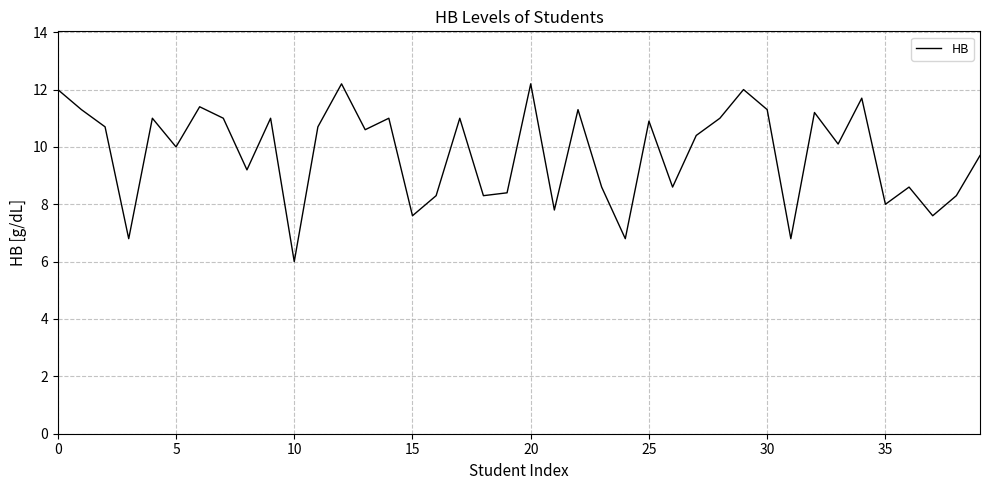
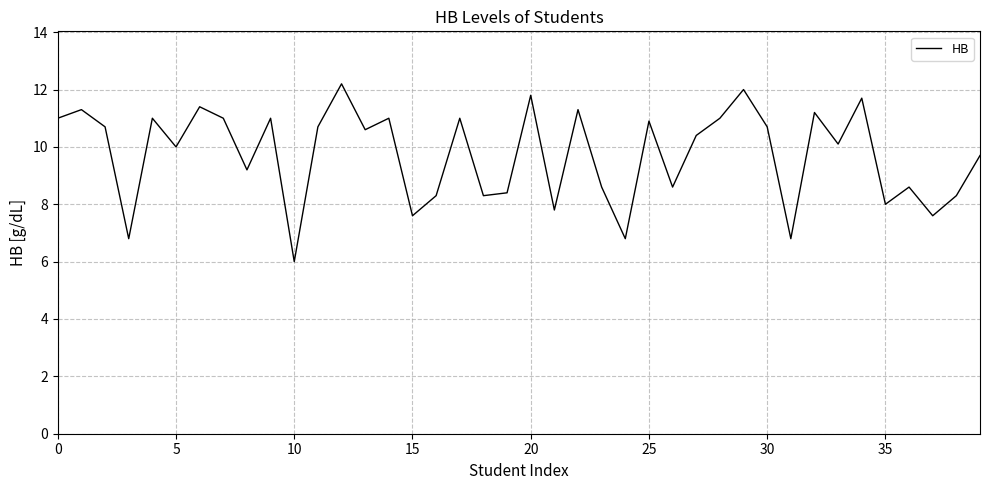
  {
-   "0": 12,
+   "0": 11,
    "5": 10.0,
    "10": 6.0,
    "15": 7.6,
-   "20": 12.2,
+   "20": 11.8,
    "25": 10.9,
-   "30": 11.3,
+   "30": 10.7,
    "35": 8.0
  }
